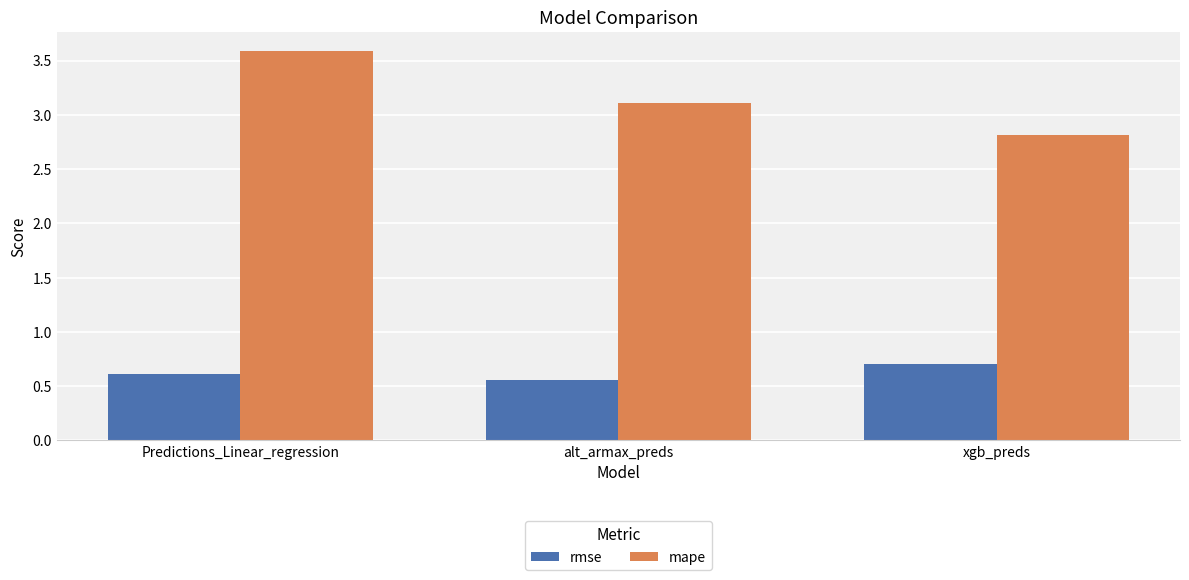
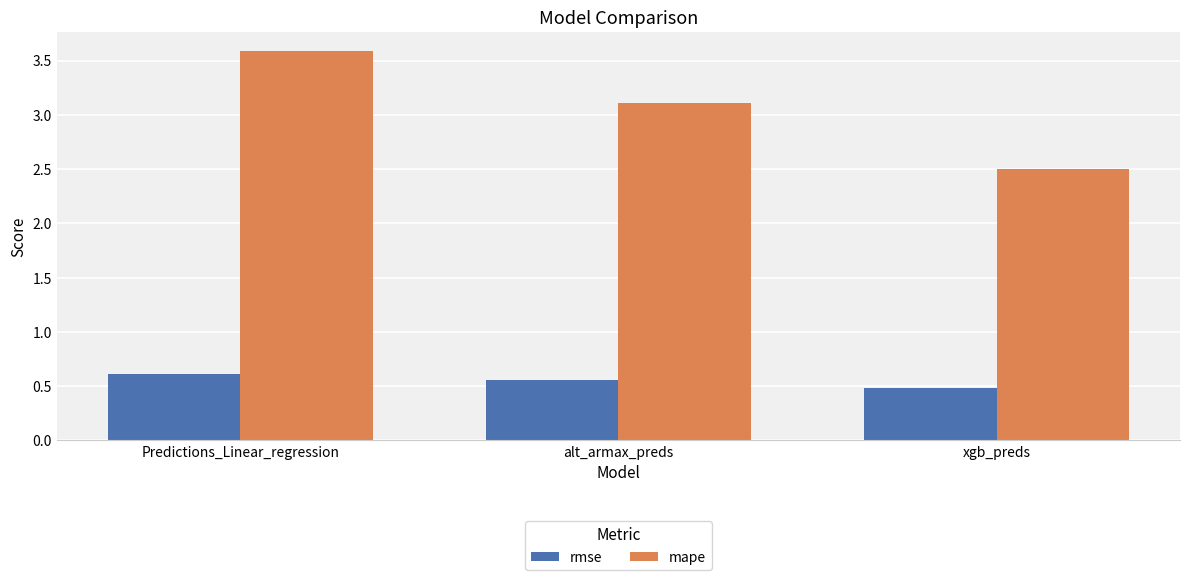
  {
    "rmse": {
      "Predictions_Linear_regression": 0.61,
      "alt_armax_preds": 0.56,
-     "xgb_preds": 0.70
+     "xgb_preds": 0.48
    },
    "mape": {
      "Predictions_Linear_regression": 3.58,
      "alt_armax_preds": 3.11,
-     "xgb_preds": 2.82
+     "xgb_preds": 2.51
    }
  }
